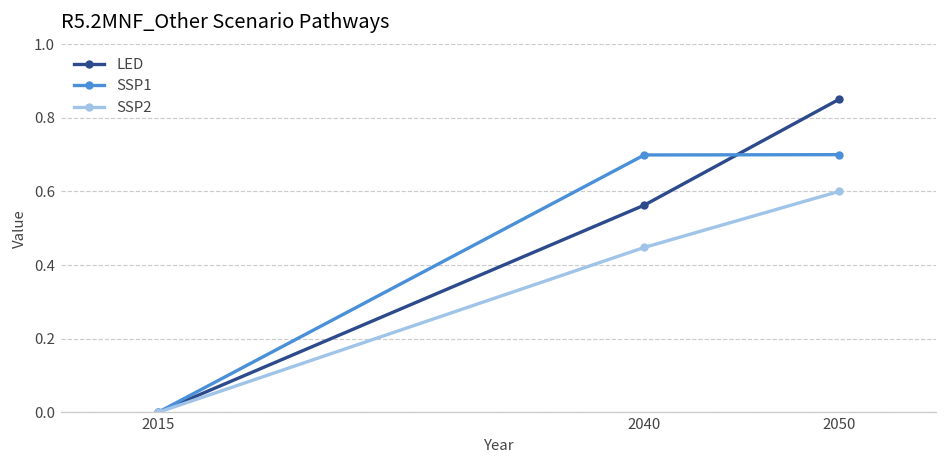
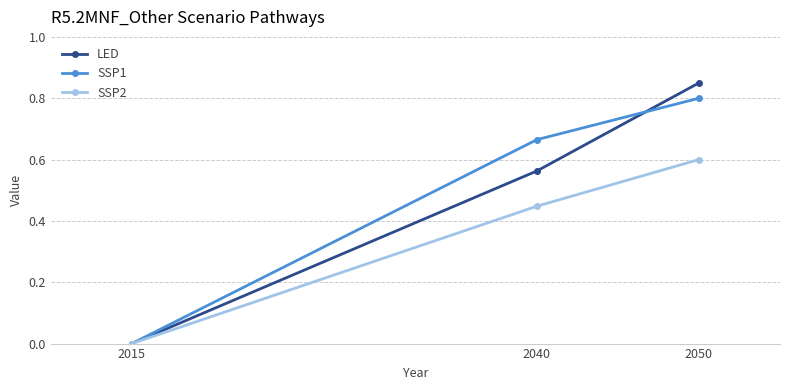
  {
    "LED": {
      "2040": 0.56,
      "2050": 0.85
    },
    "SSP1": {
-     "2040": 0.70,
-     "2050": 0.7
+     "2040": 0.66,
+     "2050": 0.8
    },
    "SSP2": {
      "2040": 0.45,
      "2050": 0.60
    }
  }
